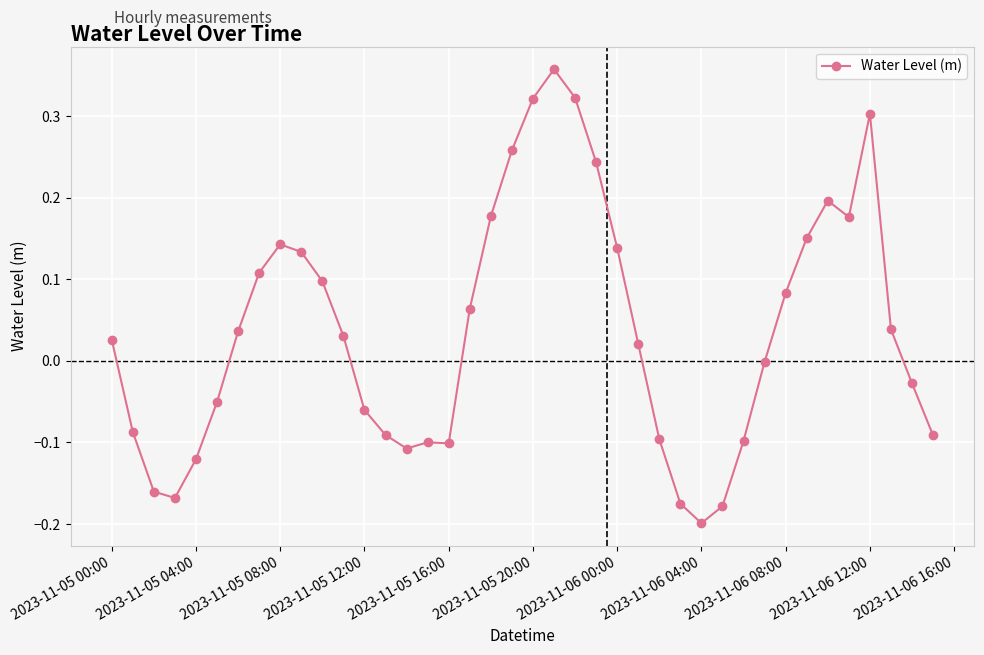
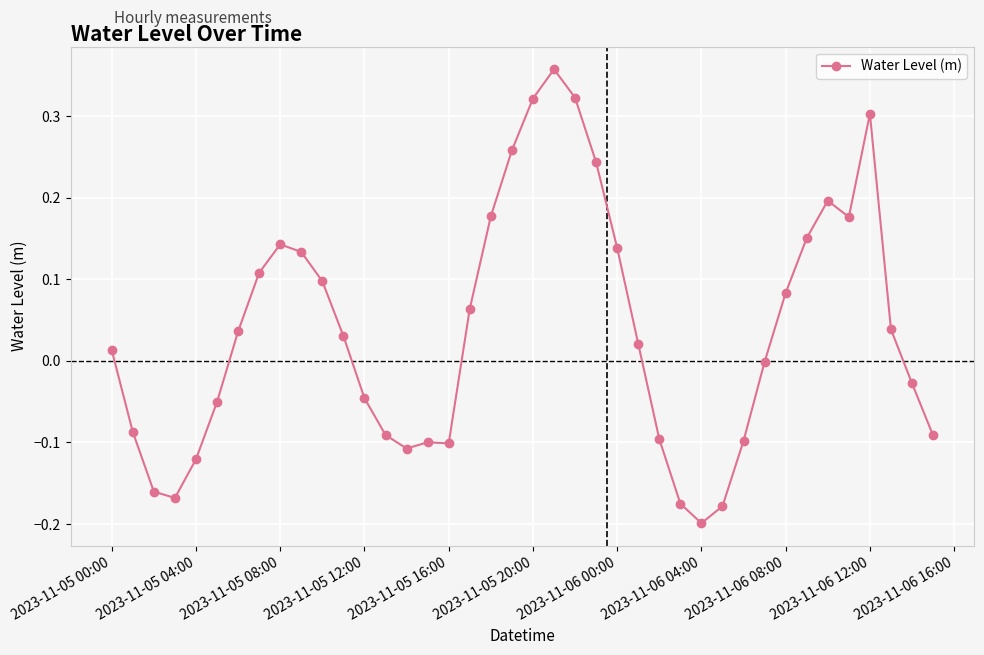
  {
-   "2023-11-05 00:00": 0.03,
+   "2023-11-05 00:00": 0.01,
    "2023-11-05 04:00": -0.12,
    "2023-11-05 08:00": 0.14,
-   "2023-11-05 12:00": -0.06,
+   "2023-11-05 12:00": -0.05,
    "2023-11-05 16:00": -0.10,
    "2023-11-05 20:00": 0.32,
    "2023-11-06 00:00": 0.14,
    "2023-11-06 04:00": -0.20,
    "2023-11-06 08:00": 0.08,
    "2023-11-06 12:00": 0.30
  }
